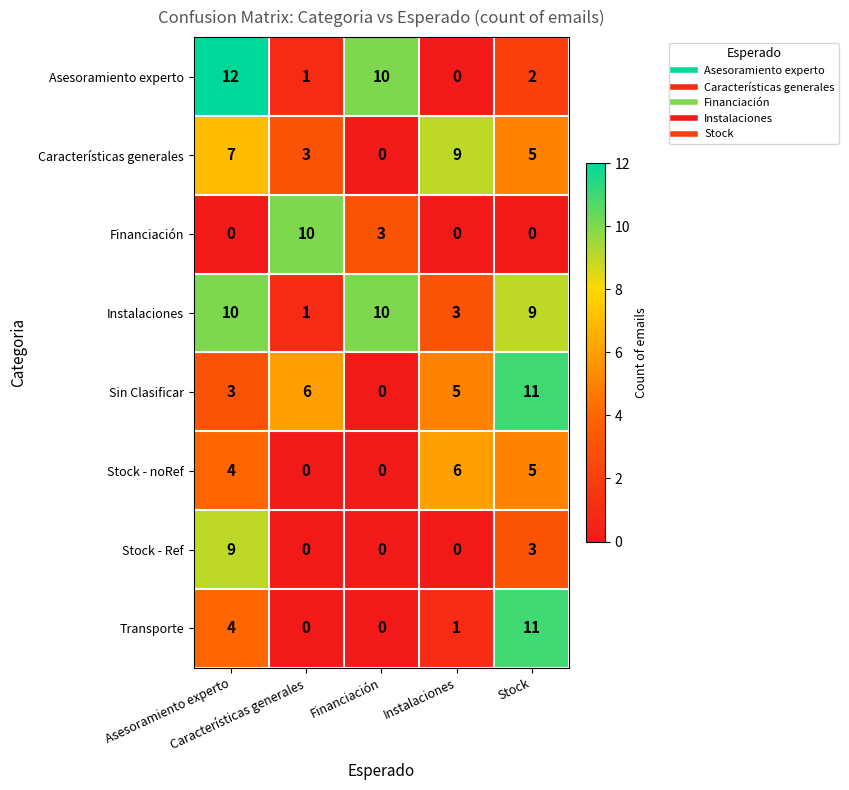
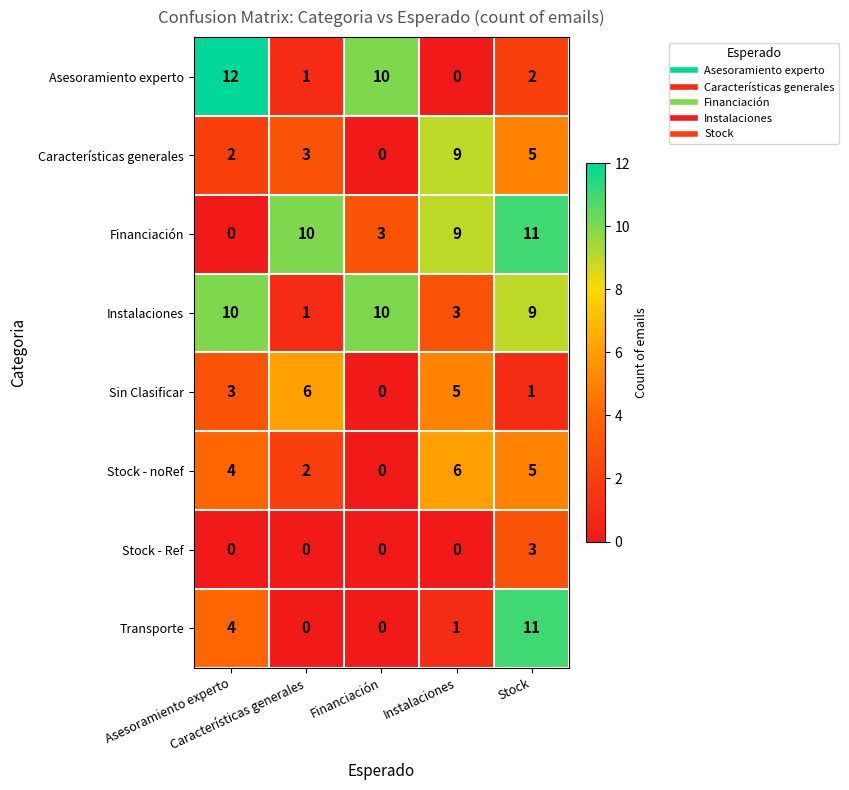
  {
    "Asesoramiento experto": {
      "Asesoramiento experto": 12,
      "Características generales": 1,
      "Financiación": 10,
      "Instalaciones": 0,
      "Stock": 2
    },
    "Características generales": {
-     "Asesoramiento experto": 7,
+     "Asesoramiento experto": 2,
      "Características generales": 3,
      "Financiación": 0,
      "Instalaciones": 9,
      "Stock": 5
    },
    "Financiación": {
      "Asesoramiento experto": 0,
      "Características generales": 10,
      "Financiación": 3,
-     "Instalaciones": 0,
-     "Stock": 0
+     "Instalaciones": 9,
+     "Stock": 11
    },
    "Instalaciones": {
      "Asesoramiento experto": 10,
      "Características generales": 1,
      "Financiación": 10,
      "Instalaciones": 3,
      "Stock": 9
    },
    "Sin Clasificar": {
      "Asesoramiento experto": 3,
      "Características generales": 6,
      "Financiación": 0,
      "Instalaciones": 5,
-     "Stock": 11
+     "Stock": 1
    },
    "Stock - noRef": {
      "Asesoramiento experto": 4,
-     "Características generales": 0,
+     "Características generales": 2,
      "Financiación": 0,
      "Instalaciones": 6,
      "Stock": 5
    },
    "Stock - Ref": {
-     "Asesoramiento experto": 9,
+     "Asesoramiento experto": 0,
      "Características generales": 0,
      "Financiación": 0,
      "Instalaciones": 0,
      "Stock": 3
    },
    "Transporte": {
      "Asesoramiento experto": 4,
      "Características generales": 0,
      "Financiación": 0,
      "Instalaciones": 1,
      "Stock": 11
    }
  }
